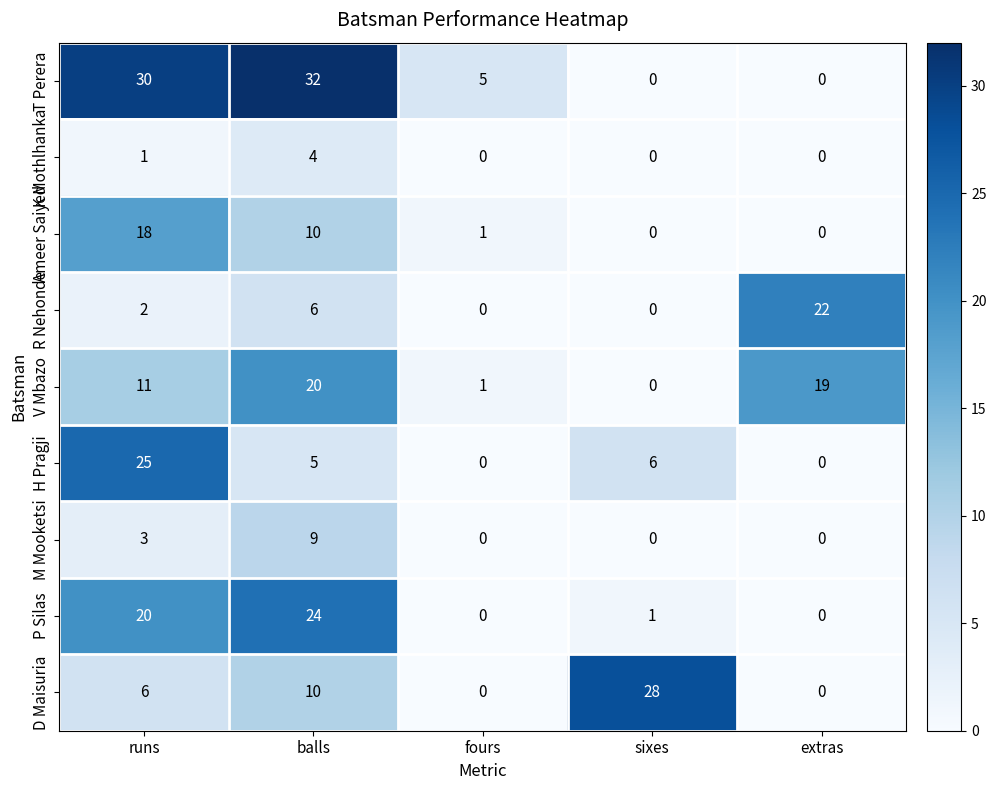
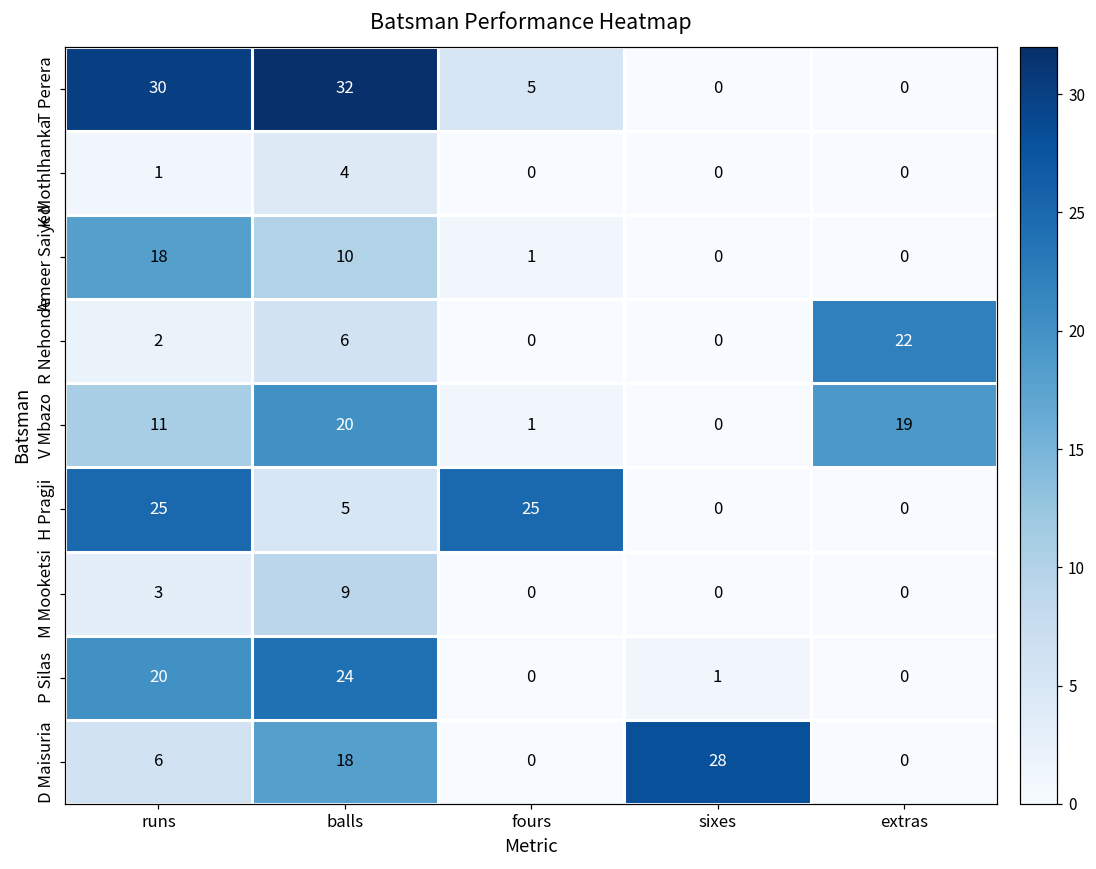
  {
    "T Perera": {
      "runs": 30,
      "balls": 32,
      "fours": 5,
      "sixes": 0,
      "extras": 0
    },
    "K Mothlhanka": {
      "runs": 1,
      "balls": 4,
      "fours": 0,
      "sixes": 0,
      "extras": 0
    },
    "Ameer Saiyed": {
      "runs": 18,
      "balls": 10,
      "fours": 1,
      "sixes": 0,
      "extras": 0
    },
    "R Nehonde": {
      "runs": 2,
      "balls": 6,
      "fours": 0,
      "sixes": 0,
      "extras": 22
    },
    "V Mbazo": {
      "runs": 11,
      "balls": 20,
      "fours": 1,
      "sixes": 0,
      "extras": 19
    },
    "H Pragji": {
      "runs": 25,
      "balls": 5,
-     "fours": 0,
-     "sixes": 6,
+     "fours": 25,
+     "sixes": 0,
      "extras": 0
    },
    "M Mooketsi": {
      "runs": 3,
      "balls": 9,
      "fours": 0,
      "sixes": 0,
      "extras": 0
    },
    "P Silas": {
      "runs": 20,
      "balls": 24,
      "fours": 0,
      "sixes": 1,
      "extras": 0
    },
    "D Maisuria": {
      "runs": 6,
-     "balls": 10,
+     "balls": 18,
      "fours": 0,
      "sixes": 28,
      "extras": 0
    }
  }
